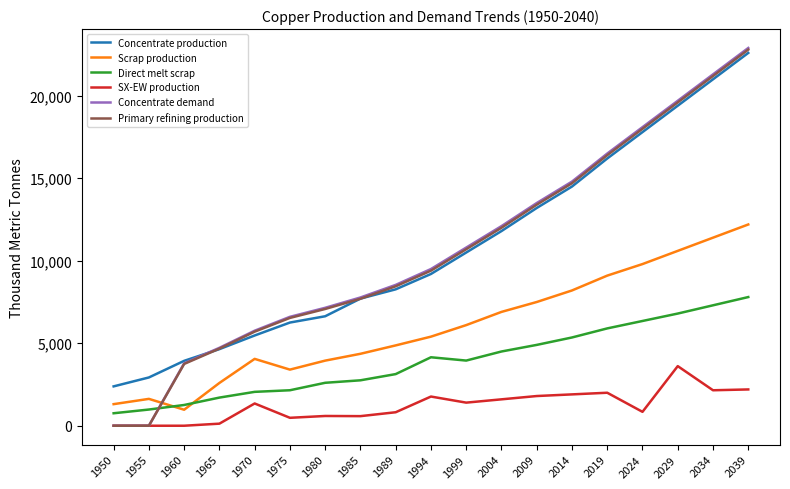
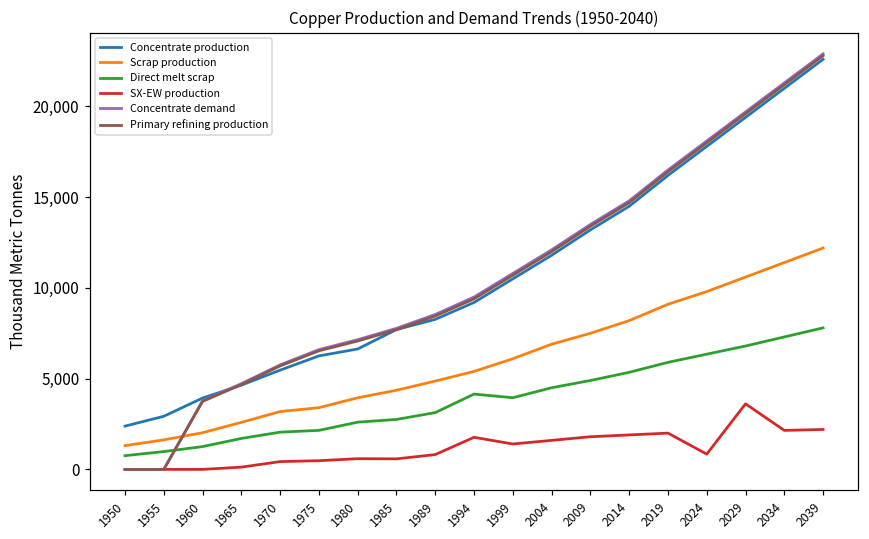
  {
    "Concentrate production": {
      "1950": "2,400",
      "1955": "2,900",
      "1970": "5,500",
      "1975": "6,300",
      "1980": "6,600",
      "1989": "8,300",
      "1994": "9,200",
      "1999": "10,500",
      "2004": "11,800",
      "2009": "13,200",
      "2014": "14,500",
      "2019": "16,200",
      "2024": "17,800",
      "2029": "19,400",
      "2034": "21,000",
      "2039": "22,600"
    },
    "Scrap production": {
      "1950": "1,300",
      "1955": "1,600",
-     "1960": "1,000",
+     "1960": "2,000",
      "1965": "2,600",
-     "1970": "4,100",
+     "1970": "3,200",
      "1975": "3,400",
      "1980": "3,900",
      "1985": "4,400",
      "1989": "4,900",
      "1994": "5,400",
      "1999": "6,100",
      "2004": "6,900",
      "2009": "7,500",
      "2014": "8,200",
      "2019": "9,100",
      "2024": "9,800",
      "2029": "10,600",
      "2034": "11,400",
      "2039": "12,200"
    },
    "Direct melt scrap": {
      "1950": "800",
      "1955": "1,000",
      "1960": "1,300",
      "1965": "1,700",
      "1970": "2,100",
      "1975": "2,200",
      "1980": "2,600",
      "1985": "2,800",
      "1989": "3,100",
      "1994": "4,200",
      "1999": "4,000",
      "2004": "4,500",
      "2009": "4,900",
      "2014": "5,400",
      "2019": "5,900",
      "2024": "6,400",
      "2029": "6,800",
      "2034": "7,300",
      "2039": "7,800"
    },
    "SX-EW production": {
      "1960": "0",
      "1965": "100",
-     "1970": "1,300",
+     "1970": "400",
      "1975": "500",
      "1980": "600",
      "1985": "600",
      "1989": "800",
      "1994": "1,800",
      "1999": "1,400",
      "2004": "1,600",
      "2009": "1,800",
      "2014": "1,900",
      "2019": "2,000",
      "2024": "800",
      "2029": "3,600",
      "2034": "2,200",
      "2039": "2,200"
    }
  }
